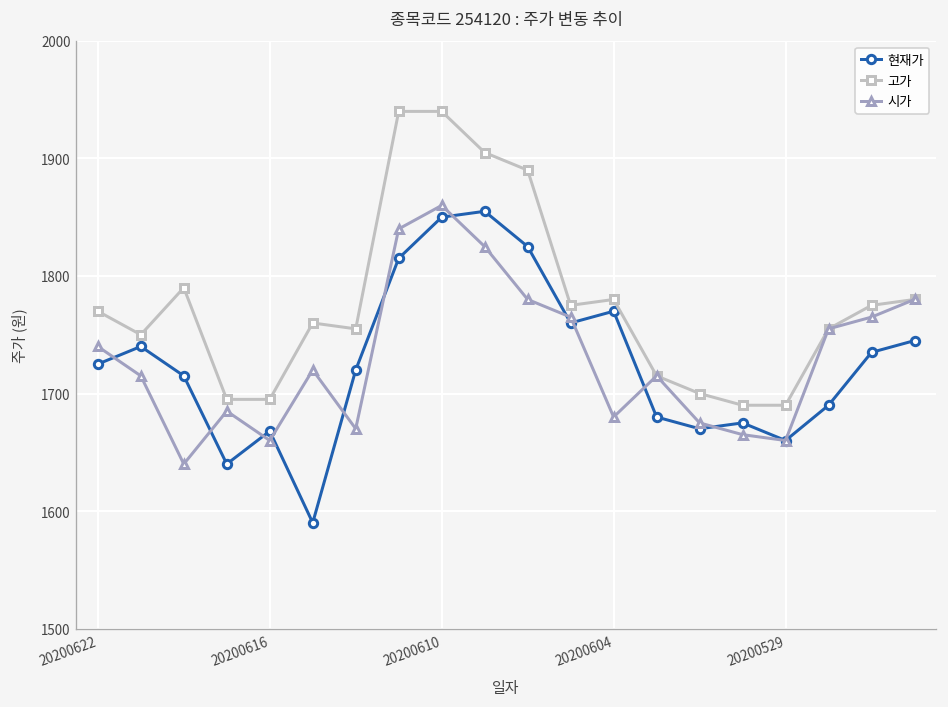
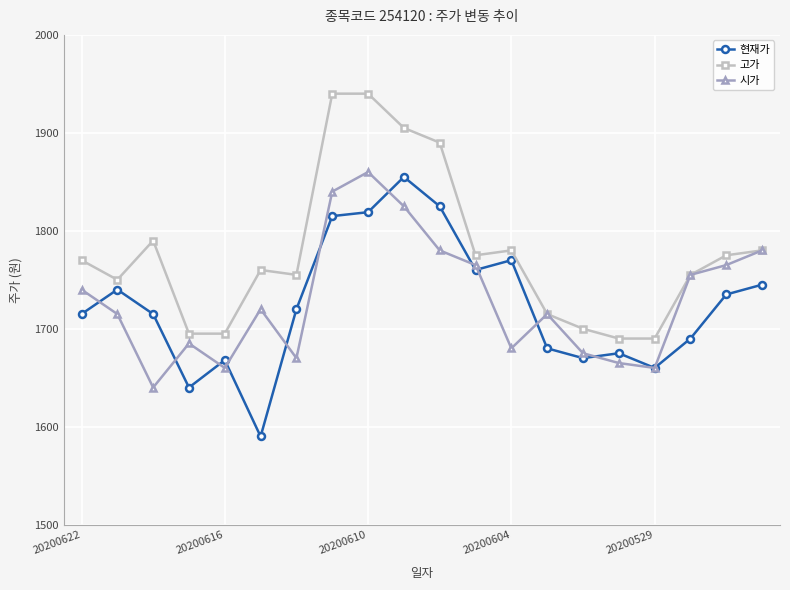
  {
    "현재가": {
-     "20200622": 1730,
+     "20200622": 1720,
      "20200616": 1670,
-     "20200610": 1850,
+     "20200610": 1820,
      "20200604": 1770
    }
  }
